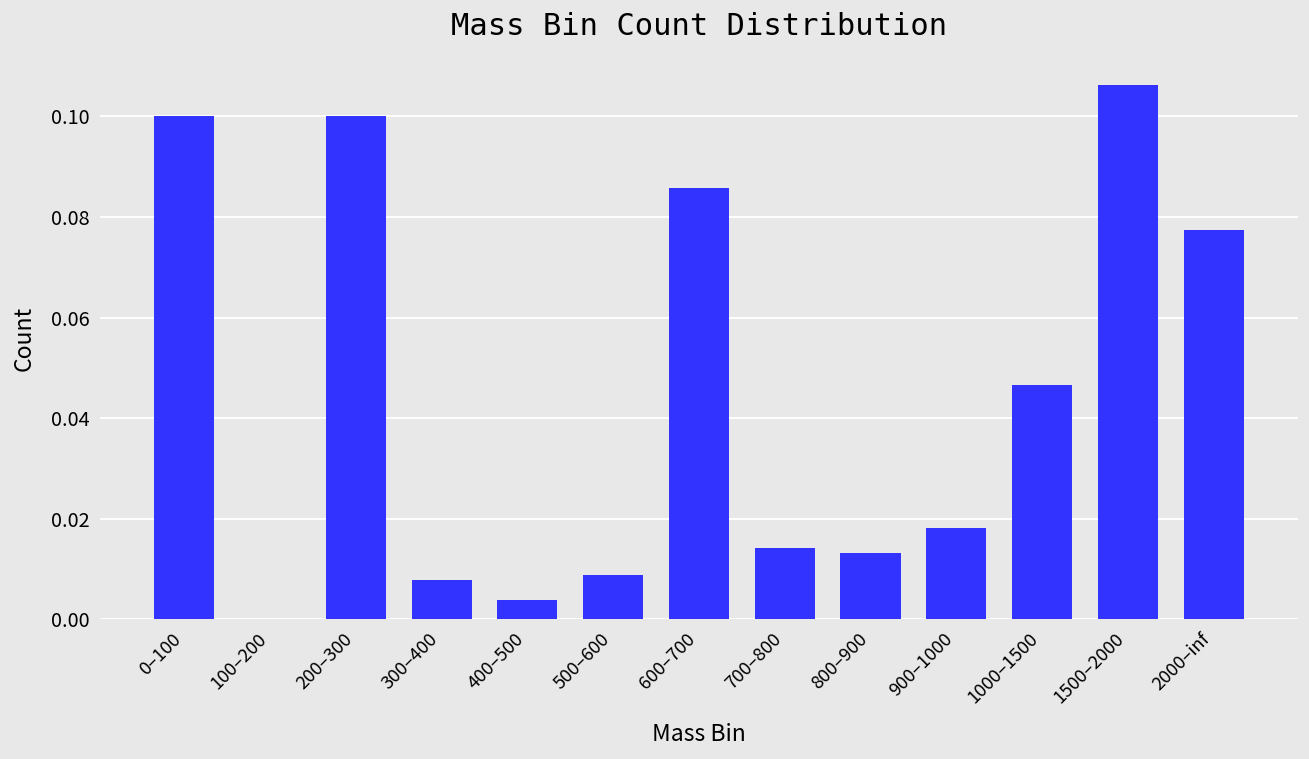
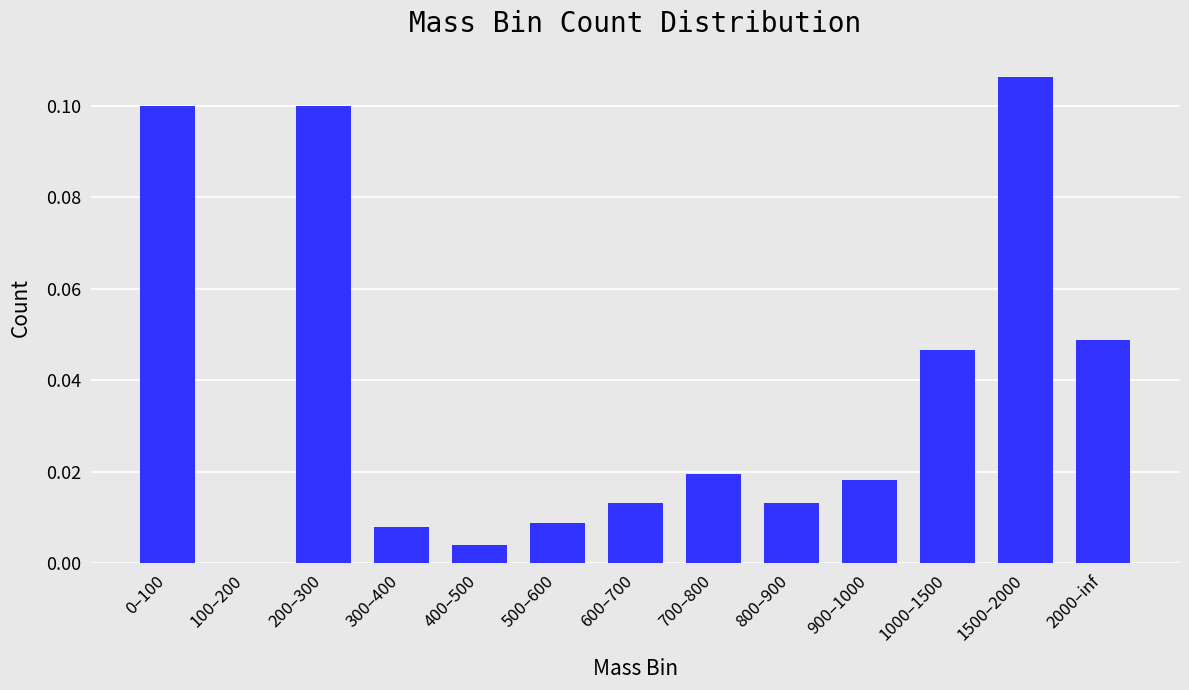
  {
    "0–100": 0.100,
    "100–200": 0.000,
    "200–300": 0.100,
    "300–400": 0.008,
    "400–500": 0.004,
    "500–600": 0.009,
-   "600–700": 0.086,
-   "700–800": 0.014,
+   "600–700": 0.013,
+   "700–800": 0.019,
    "800–900": 0.013,
    "900–1000": 0.018,
    "1000–1500": 0.047,
    "1500–2000": 0.106,
-   "2000–inf": 0.077
+   "2000–inf": 0.049
  }
